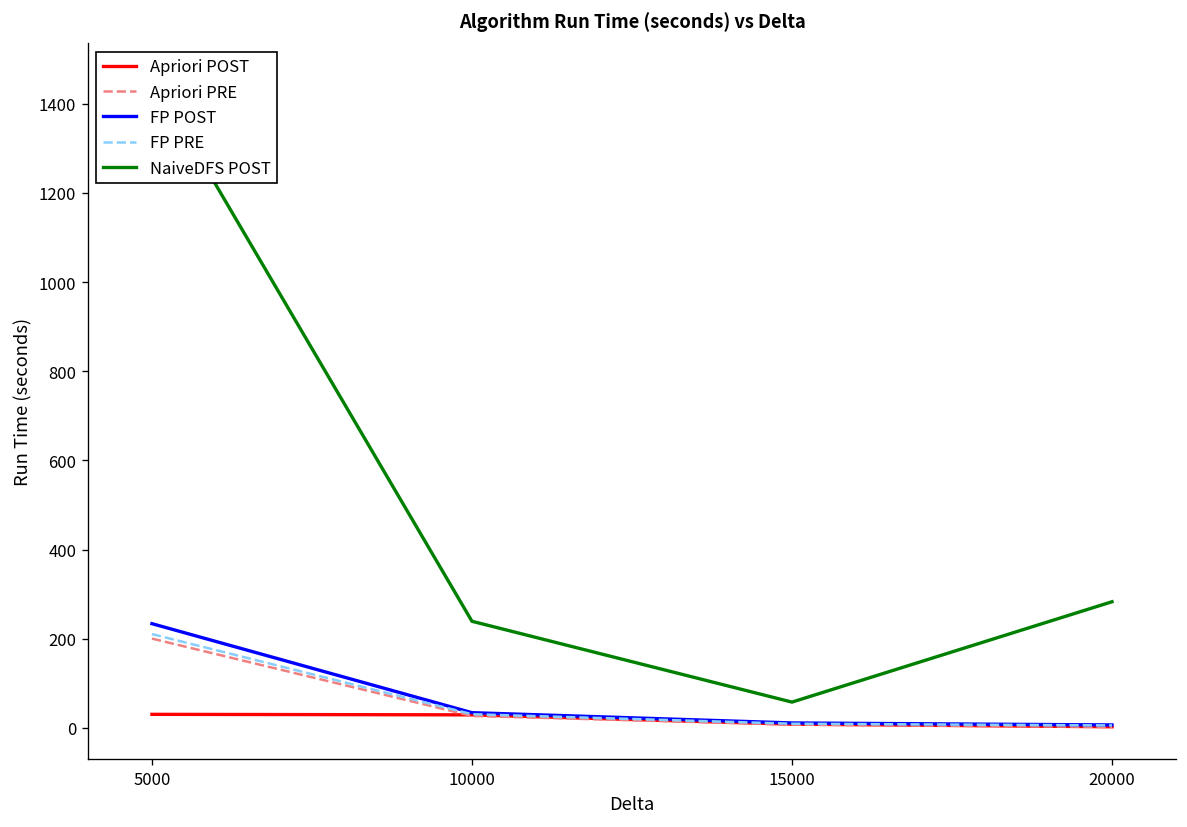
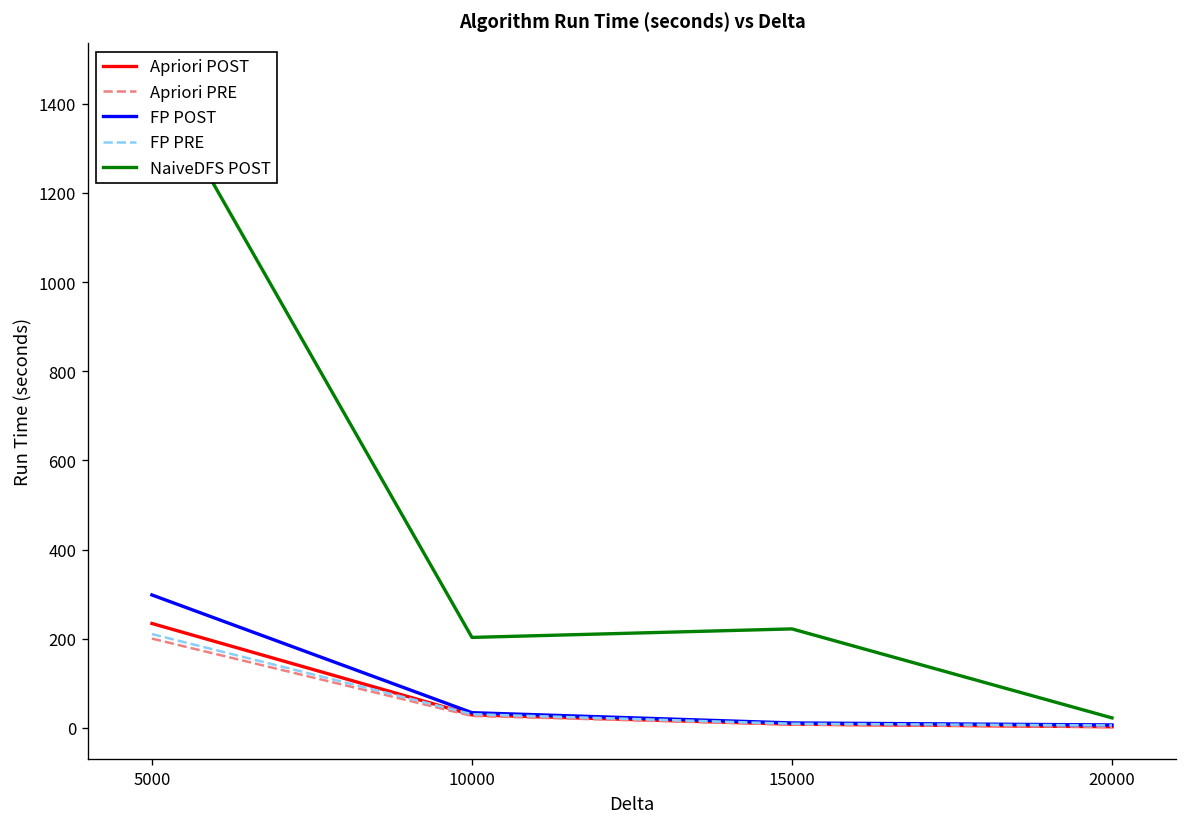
  {
    "Apriori POST": {
-     "5000": 30
+     "5000": 230
    },
    "Apriori PRE": {
      "5000": 200
    },
    "FP POST": {
-     "5000": 230
+     "5000": 300
    },
    "FP PRE": {
      "5000": 210
    },
    "NaiveDFS POST": {
-     "10000": 240,
-     "15000": 60,
-     "20000": 280
+     "10000": 200,
+     "15000": 220,
+     "20000": 20
    }
  }
